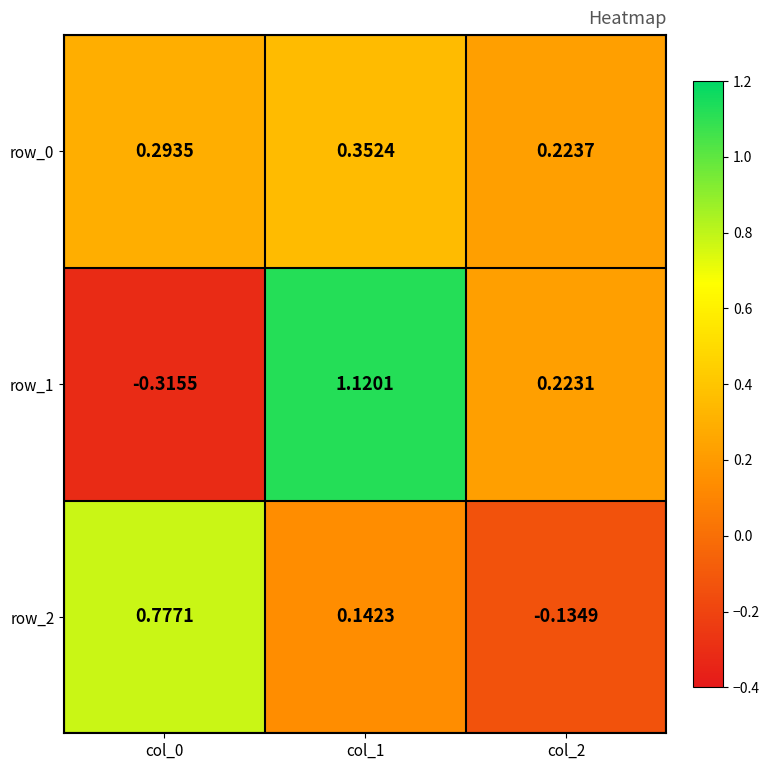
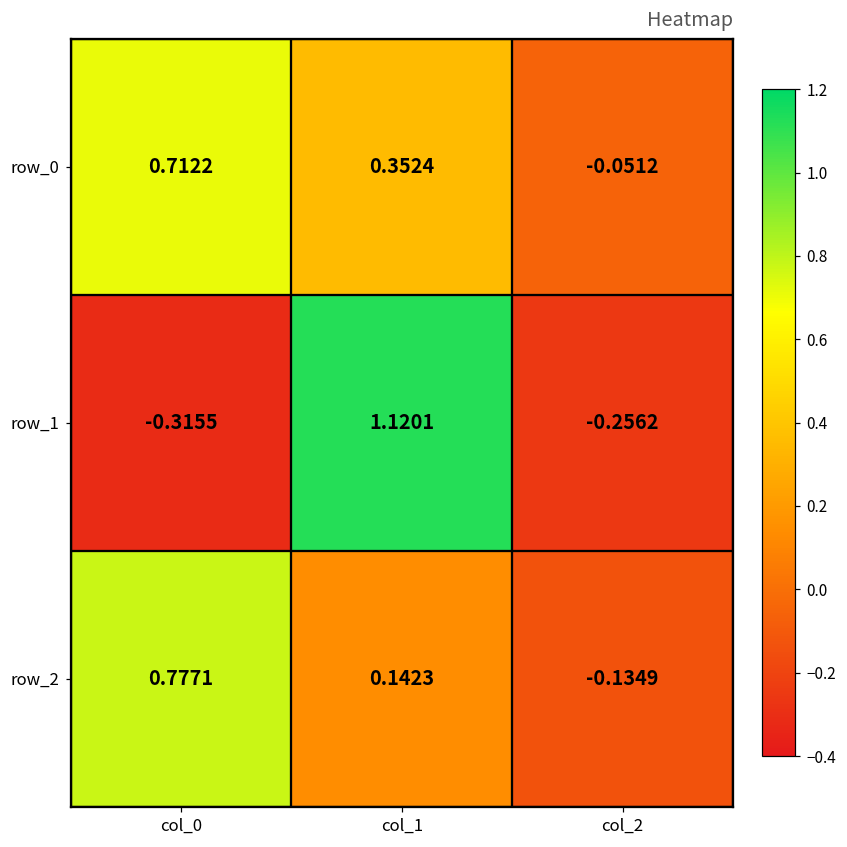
  {
    "row_0": {
-     "col_0": 0.2935,
+     "col_0": 0.7122,
      "col_1": 0.3524,
-     "col_2": 0.2237
+     "col_2": -0.0512
    },
    "row_1": {
      "col_0": -0.3155,
      "col_1": 1.1201,
-     "col_2": 0.2231
+     "col_2": -0.2562
    },
    "row_2": {
      "col_0": 0.7771,
      "col_1": 0.1423,
      "col_2": -0.1349
    }
  }
